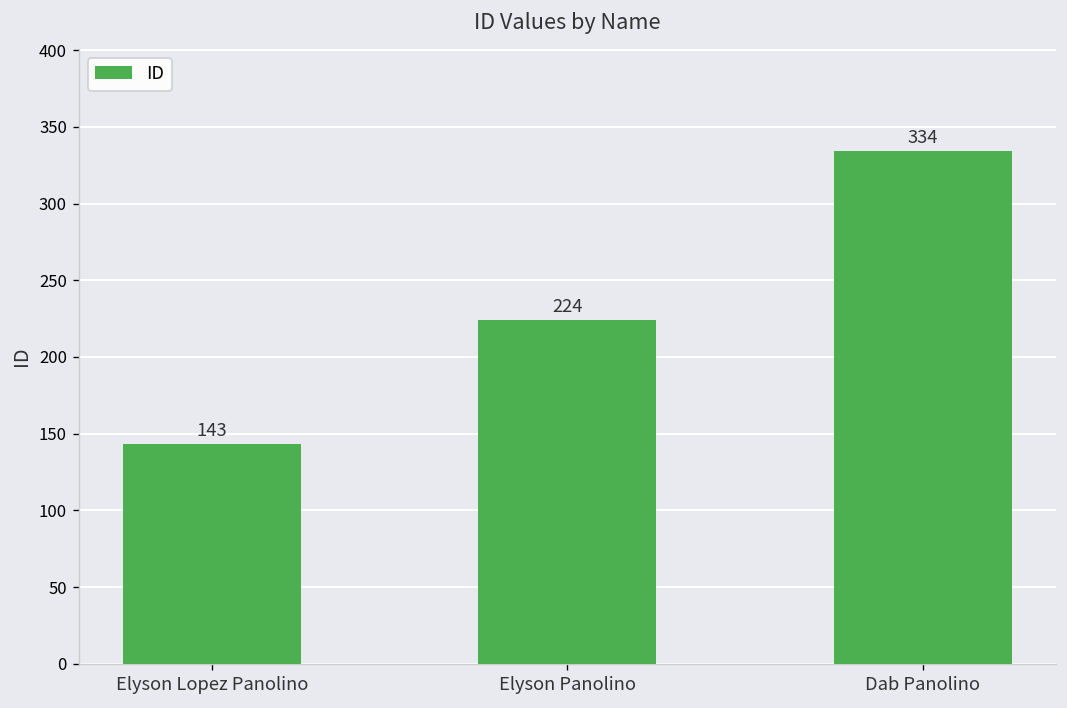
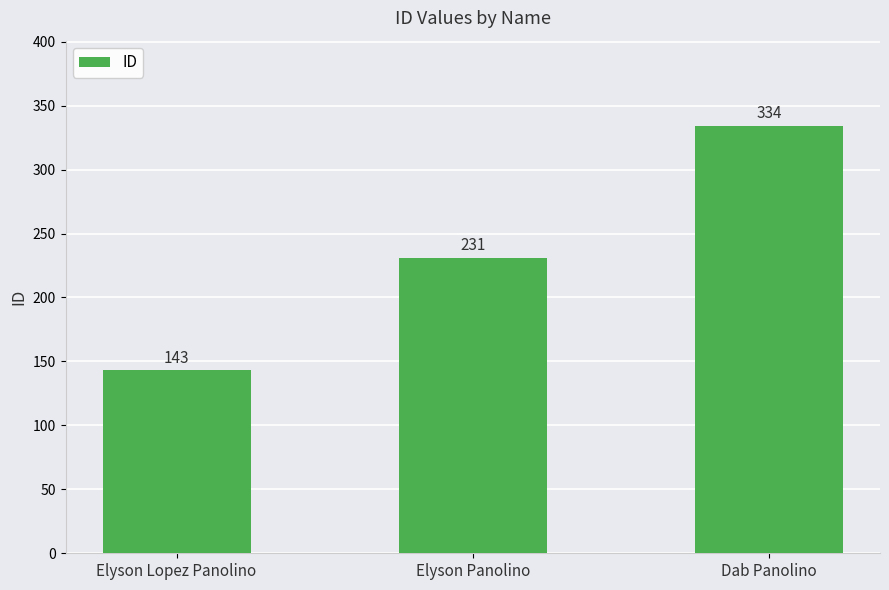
  {
    "Elyson Lopez Panolino": 143,
-   "Elyson Panolino": 224,
+   "Elyson Panolino": 231,
    "Dab Panolino": 334
  }
